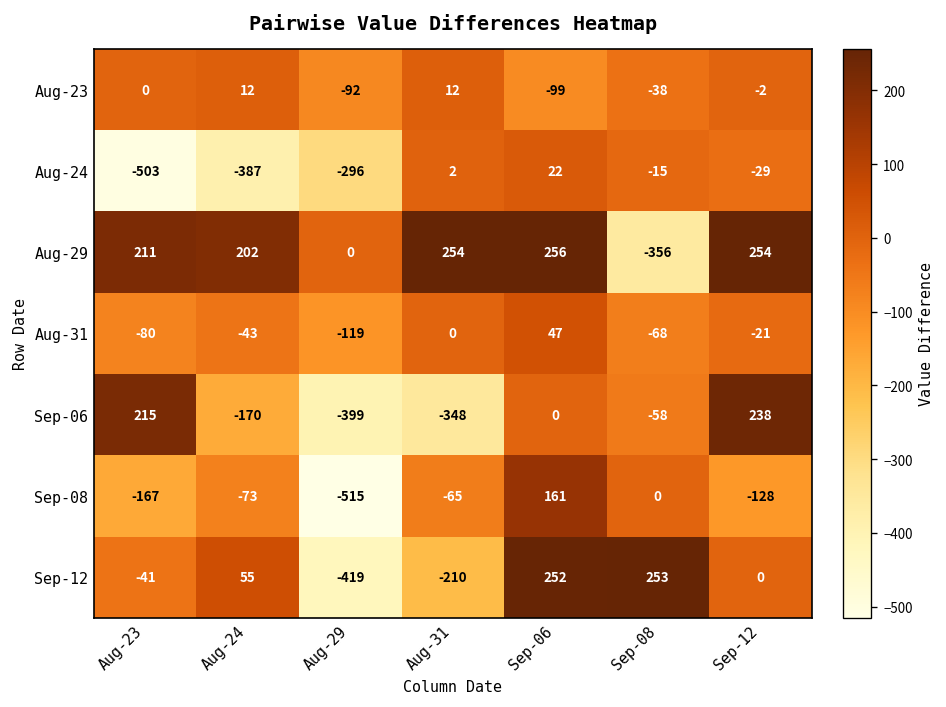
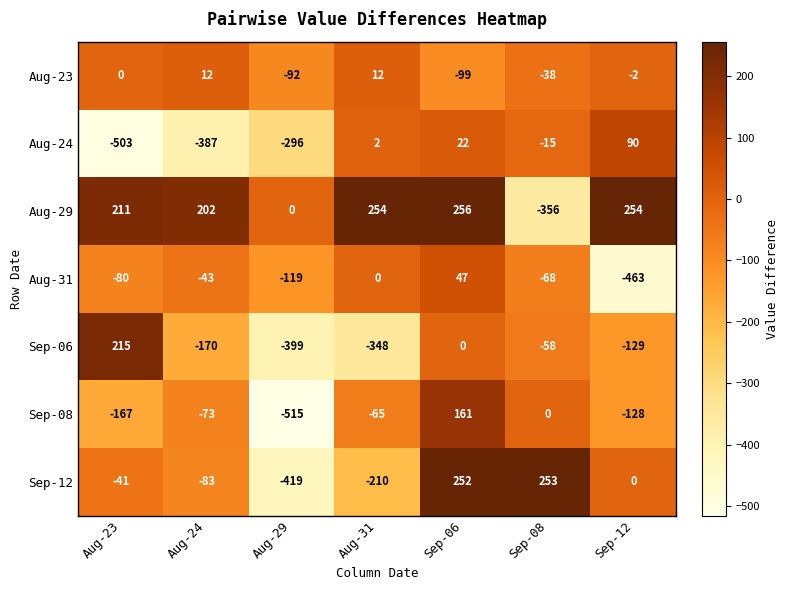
  {
    "Aug-23": {
      "Aug-23": 0,
      "Aug-24": 12,
      "Aug-29": -92,
      "Aug-31": 12,
      "Sep-06": -99,
      "Sep-08": -38,
      "Sep-12": -2
    },
    "Aug-24": {
      "Aug-23": -503,
      "Aug-24": -387,
      "Aug-29": -296,
      "Aug-31": 2,
      "Sep-06": 22,
      "Sep-08": -15,
-     "Sep-12": -29
+     "Sep-12": 90
    },
    "Aug-29": {
      "Aug-23": 211,
      "Aug-24": 202,
      "Aug-29": 0,
      "Aug-31": 254,
      "Sep-06": 256,
      "Sep-08": -356,
      "Sep-12": 254
    },
    "Aug-31": {
      "Aug-23": -80,
      "Aug-24": -43,
      "Aug-29": -119,
      "Aug-31": 0,
      "Sep-06": 47,
      "Sep-08": -68,
-     "Sep-12": -21
+     "Sep-12": -463
    },
    "Sep-06": {
      "Aug-23": 215,
      "Aug-24": -170,
      "Aug-29": -399,
      "Aug-31": -348,
      "Sep-06": 0,
      "Sep-08": -58,
-     "Sep-12": 238
+     "Sep-12": -129
    },
    "Sep-08": {
      "Aug-23": -167,
      "Aug-24": -73,
      "Aug-29": -515,
      "Aug-31": -65,
      "Sep-06": 161,
      "Sep-08": 0,
      "Sep-12": -128
    },
    "Sep-12": {
      "Aug-23": -41,
-     "Aug-24": 55,
+     "Aug-24": -83,
      "Aug-29": -419,
      "Aug-31": -210,
      "Sep-06": 252,
      "Sep-08": 253,
      "Sep-12": 0
    }
  }
